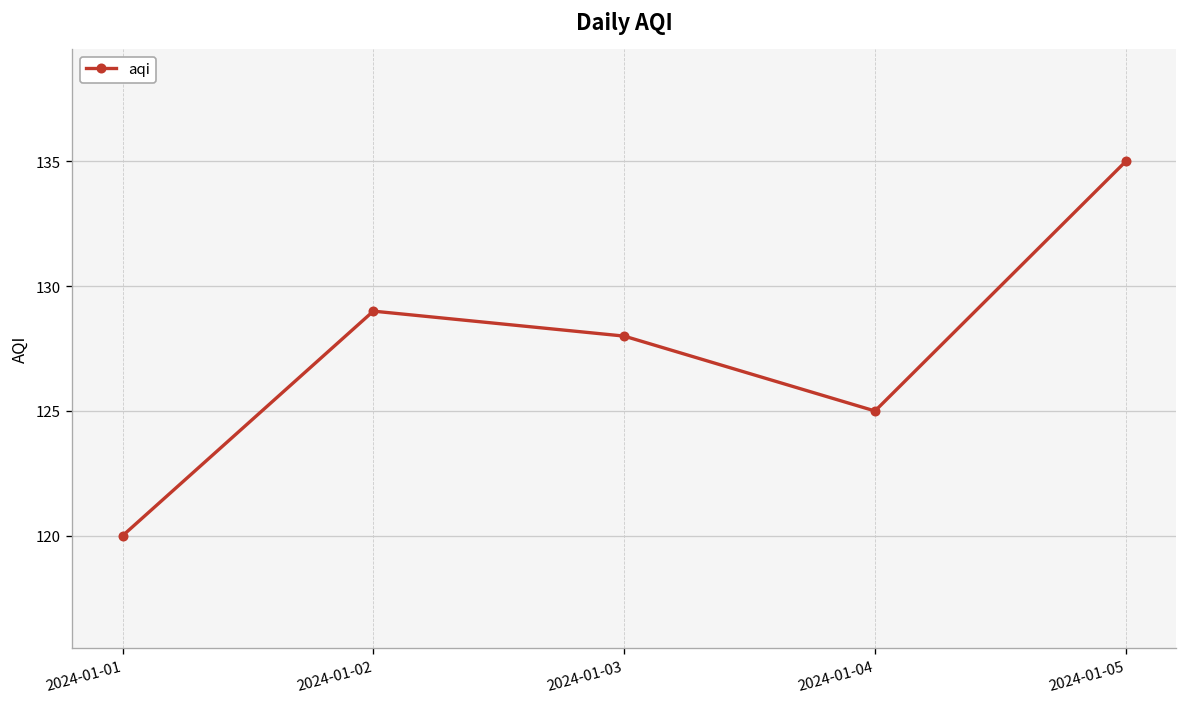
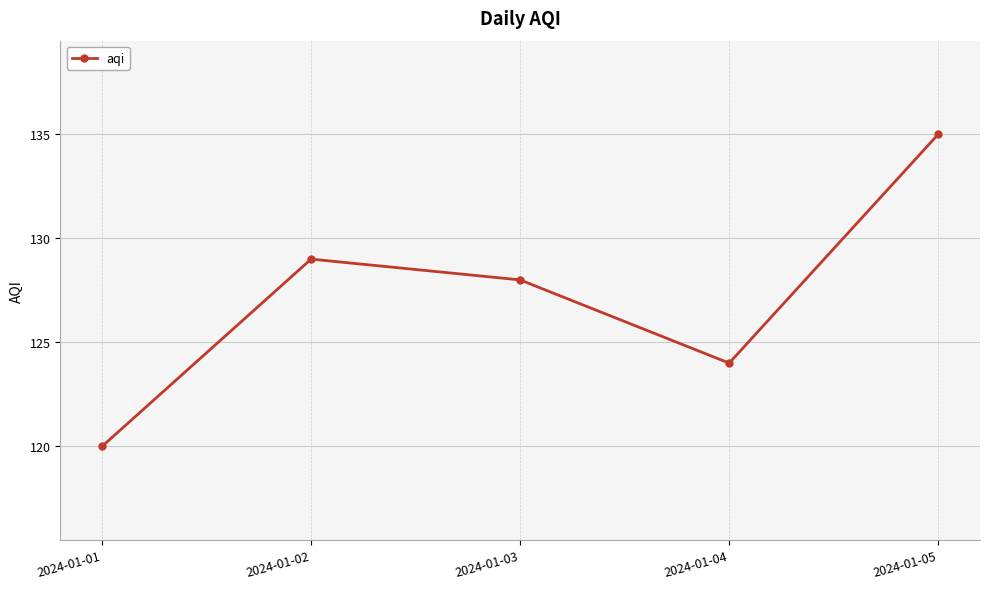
  {
    "2024-01-01": 120,
    "2024-01-02": 129,
    "2024-01-03": 128,
-   "2024-01-04": 125,
+   "2024-01-04": 124,
    "2024-01-05": 135
  }
